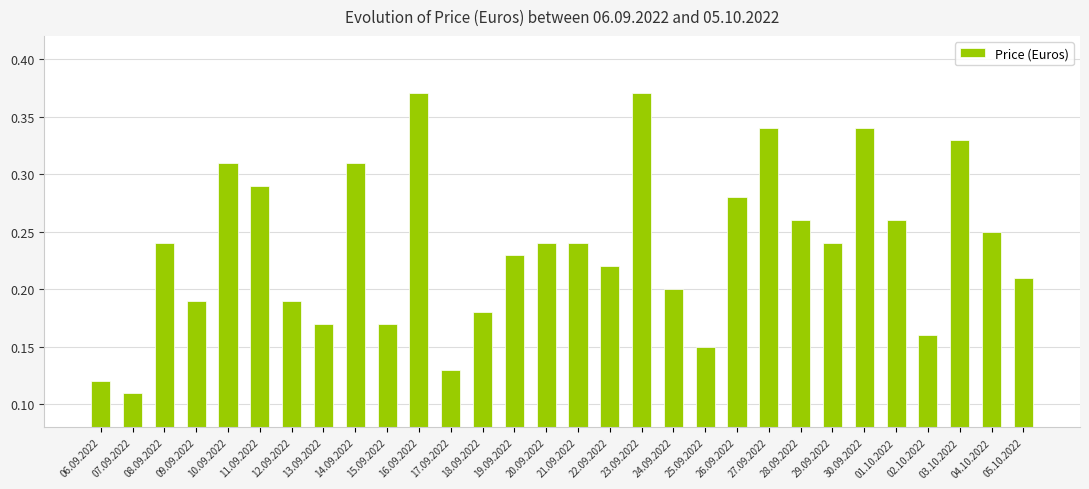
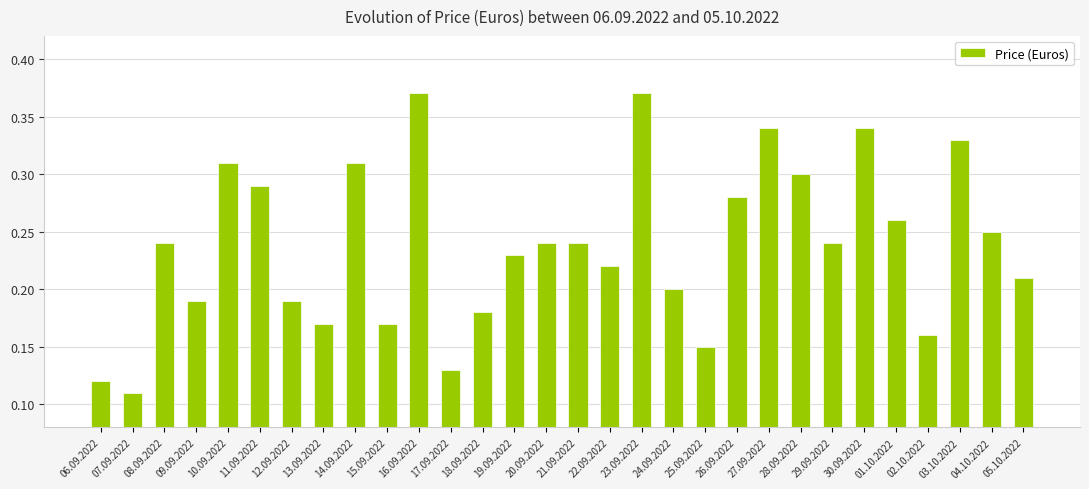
  {
    "06.09.2022": 0.12,
    "07.09.2022": 0.11,
    "08.09.2022": 0.24,
    "09.09.2022": 0.19,
    "10.09.2022": 0.31,
    "11.09.2022": 0.29,
    "12.09.2022": 0.19,
    "13.09.2022": 0.17,
    "14.09.2022": 0.31,
    "15.09.2022": 0.17,
    "16.09.2022": 0.37,
    "17.09.2022": 0.13,
    "18.09.2022": 0.18,
    "19.09.2022": 0.23,
    "20.09.2022": 0.24,
    "21.09.2022": 0.24,
    "22.09.2022": 0.22,
    "23.09.2022": 0.37,
    "24.09.2022": 0.20,
    "25.09.2022": 0.15,
    "26.09.2022": 0.28,
    "27.09.2022": 0.34,
-   "28.09.2022": 0.26,
+   "28.09.2022": 0.30,
    "29.09.2022": 0.24,
    "30.09.2022": 0.34,
    "01.10.2022": 0.26,
    "02.10.2022": 0.16,
    "03.10.2022": 0.33,
    "04.10.2022": 0.25,
    "05.10.2022": 0.21
  }
